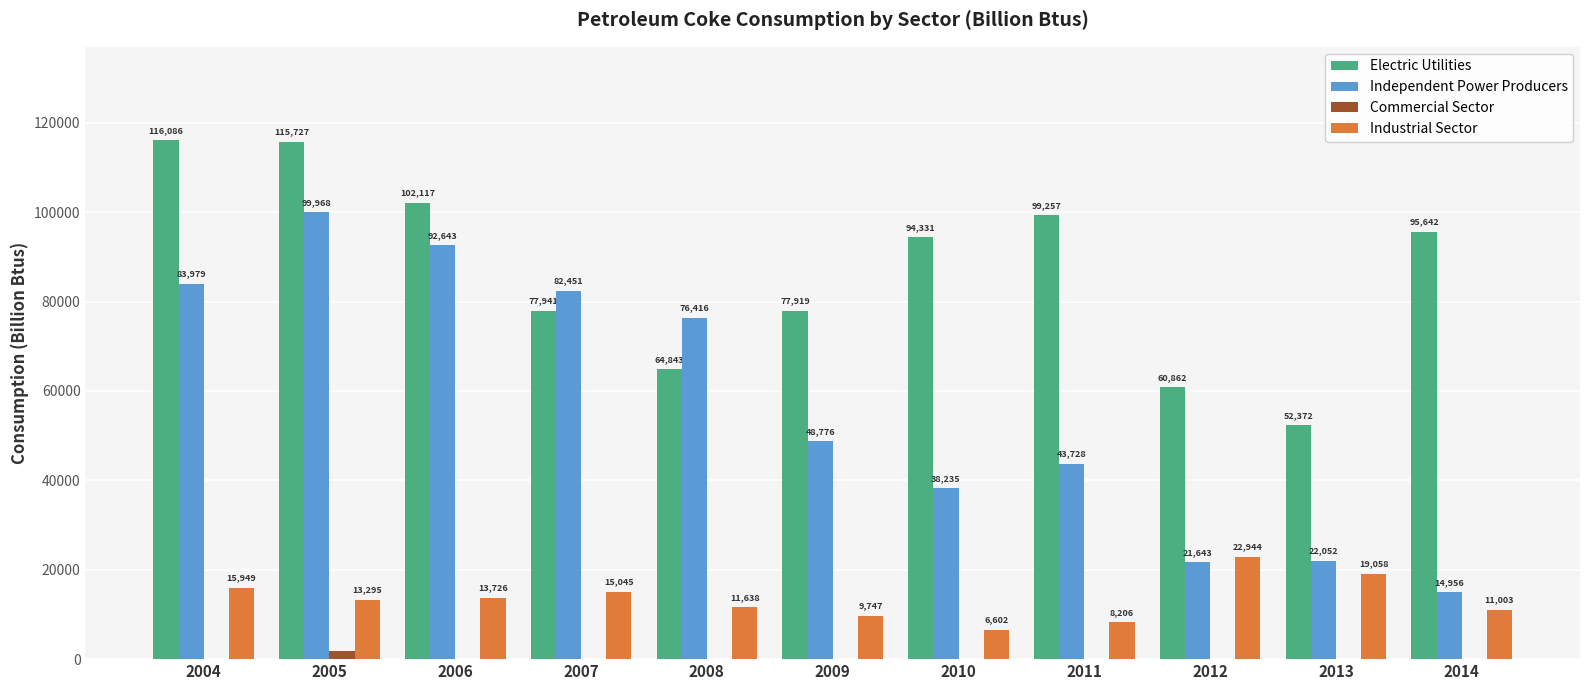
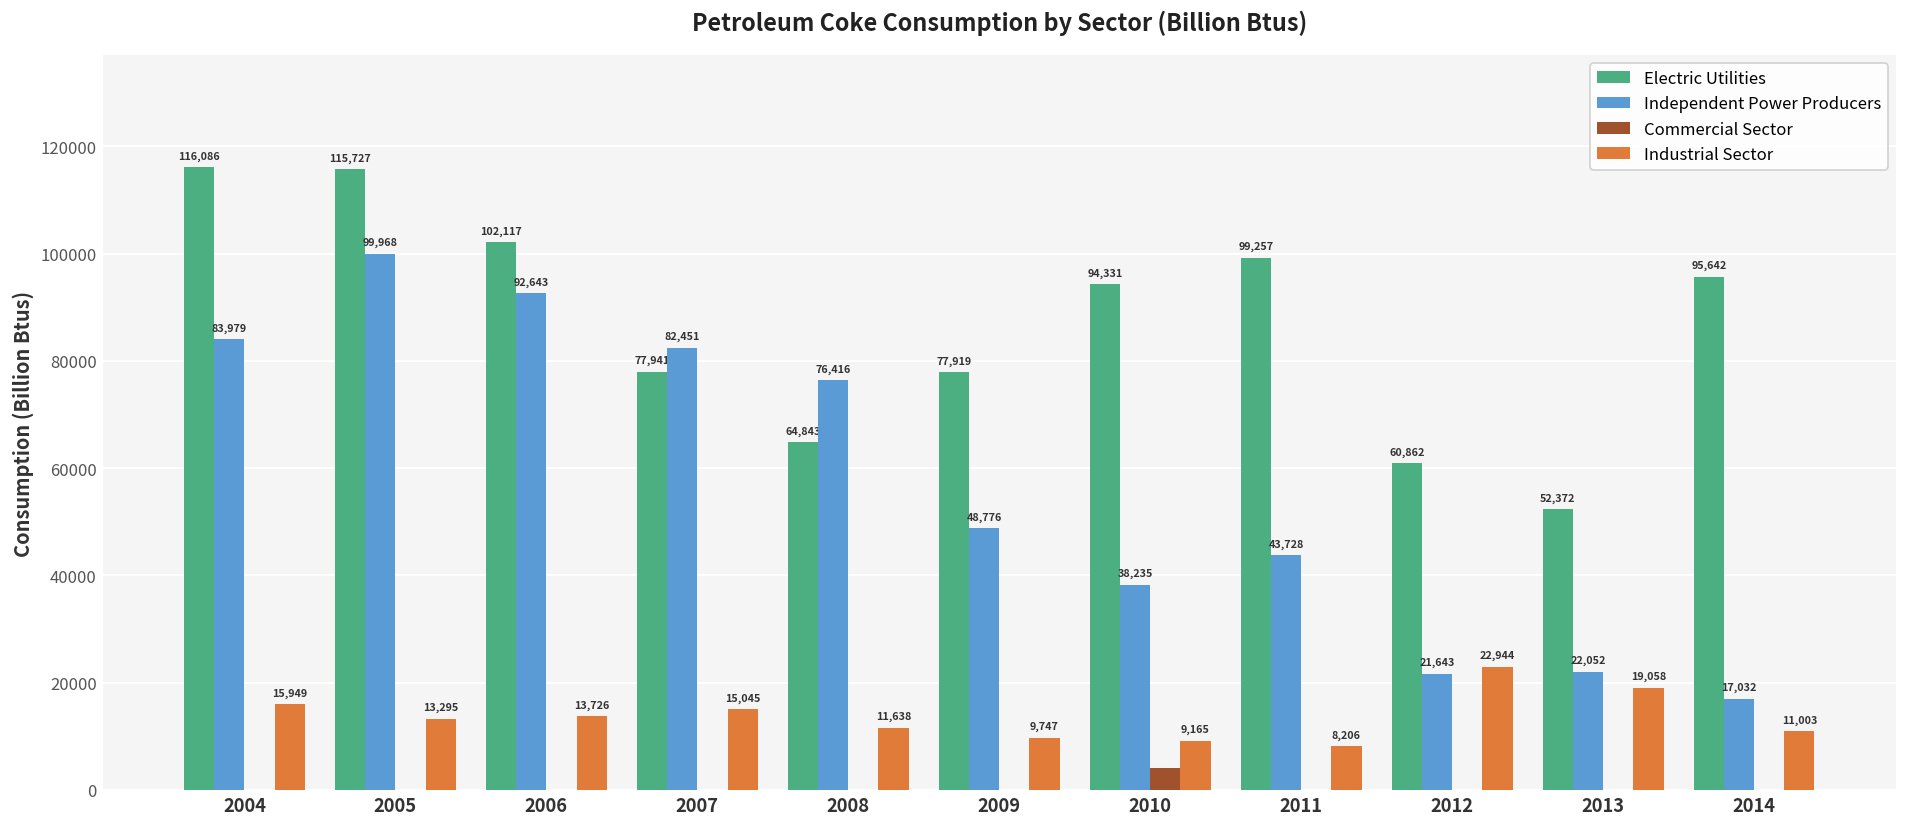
  {
    "Electric Utilities": {
      "2004": "116,086",
      "2005": "115,727",
      "2006": "102,117",
      "2007": "77,941",
      "2008": "64,843",
      "2009": "77,919",
      "2010": "94,331",
      "2011": "99,257",
      "2012": "60,862",
      "2013": "52,372",
      "2014": "95,642"
    },
    "Independent Power Producers": {
      "2004": "83,979",
      "2005": "99,968",
      "2006": "92,643",
      "2007": "82,451",
      "2008": "76,416",
      "2009": "48,776",
      "2010": "38,235",
      "2011": "43,728",
      "2012": "21,643",
      "2013": "22,052",
-     "2014": "14,956"
+     "2014": "17,032"
    },
    "Commercial Sector": {
-     "2005": "2000",
-     "2010": "0"
+     "2005": "0",
+     "2010": "4000"
    },
    "Industrial Sector": {
      "2004": "15,949",
      "2005": "13,295",
      "2006": "13,726",
      "2007": "15,045",
      "2008": "11,638",
      "2009": "9,747",
-     "2010": "6,602",
+     "2010": "9,165",
      "2011": "8,206",
      "2012": "22,944",
      "2013": "19,058",
      "2014": "11,003"
    }
  }
